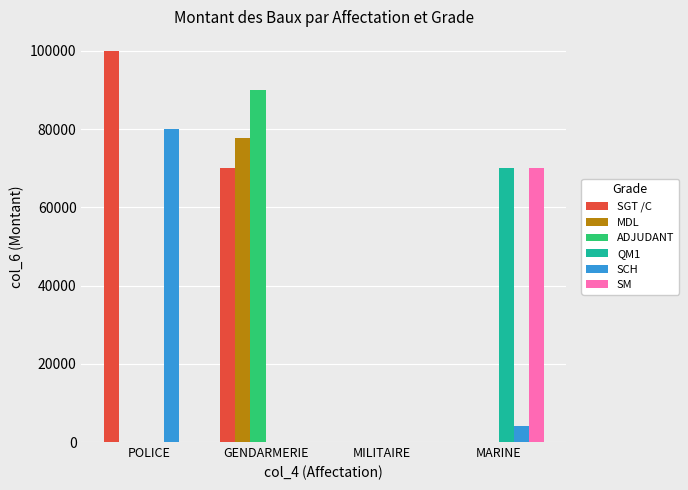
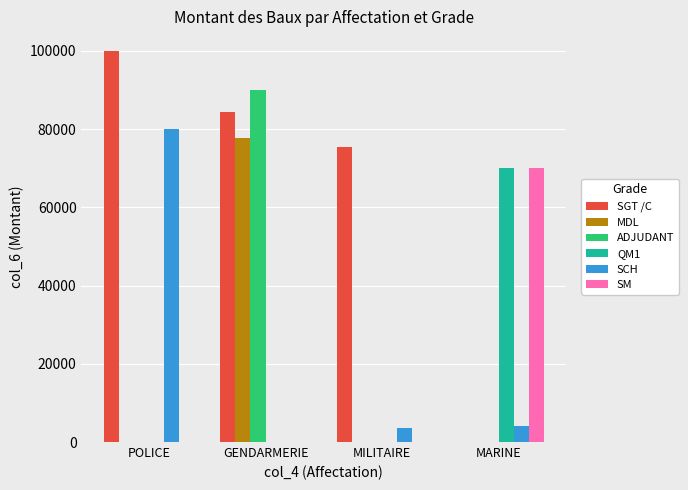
  {
    "SGT /C": {
      "POLICE": 100000,
-     "GENDARMERIE": 70000,
-     "MILITAIRE": 0,
+     "GENDARMERIE": 84000,
+     "MILITAIRE": 75000,
      "MARINE": 0
    },
    "MDL": {
      "POLICE": 0,
      "GENDARMERIE": 78000,
      "MILITAIRE": 0,
      "MARINE": 0
    },
    "SCH": {
      "POLICE": 80000,
      "GENDARMERIE": 0,
-     "MILITAIRE": 0,
+     "MILITAIRE": 4000,
      "MARINE": 4000
    },
    "SM": {
      "POLICE": 0,
      "GENDARMERIE": 0,
      "MILITAIRE": 0,
      "MARINE": 70000
    }
  }
